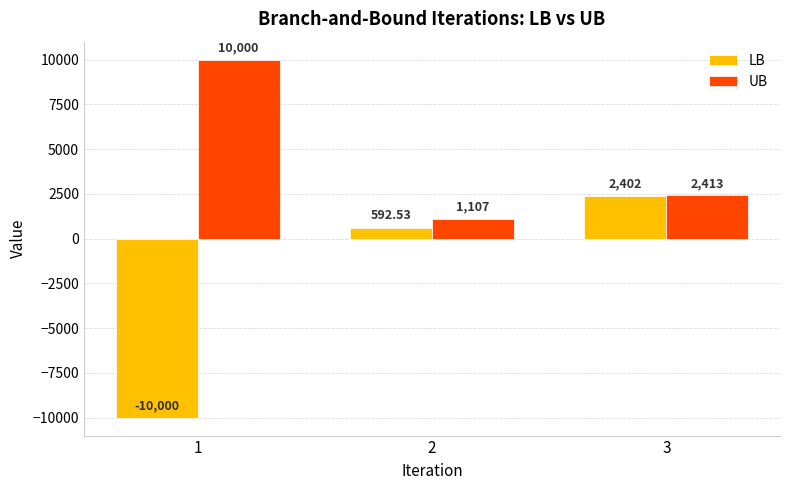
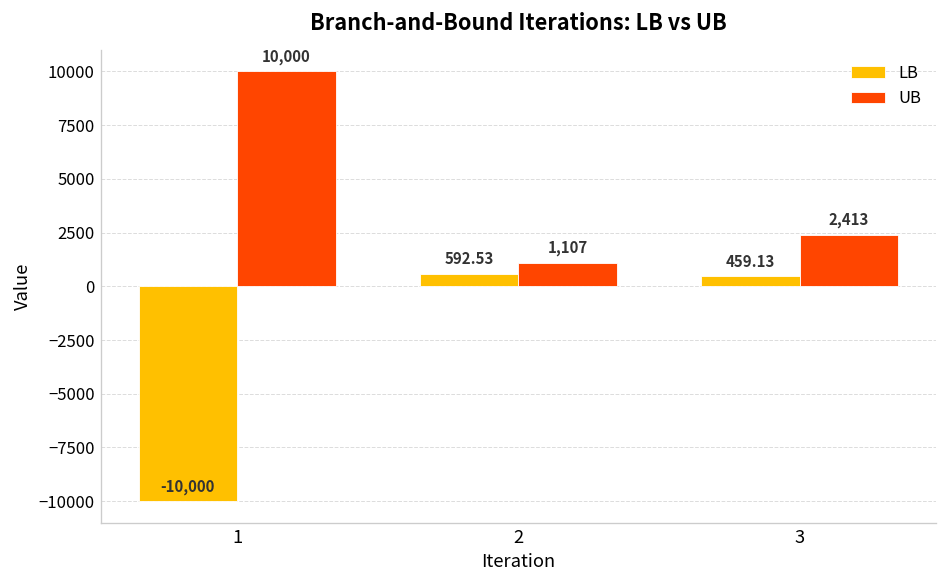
  {
    "LB": {
      "1": "-10,000",
      "2": "592.53",
-     "3": "2,402"
+     "3": "459.13"
    },
    "UB": {
      "1": "10,000",
      "2": "1,107",
      "3": "2,413"
    }
  }
